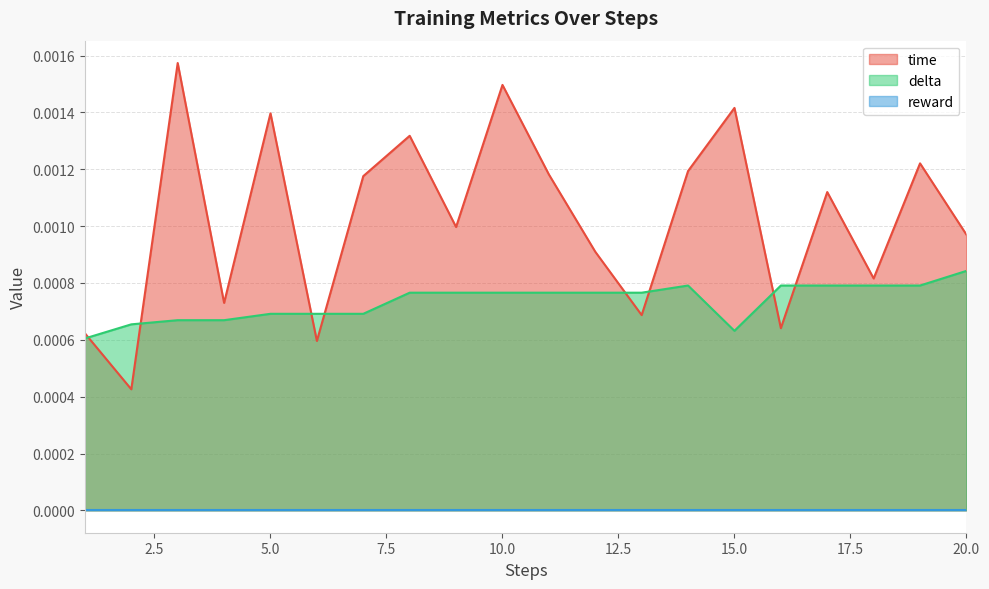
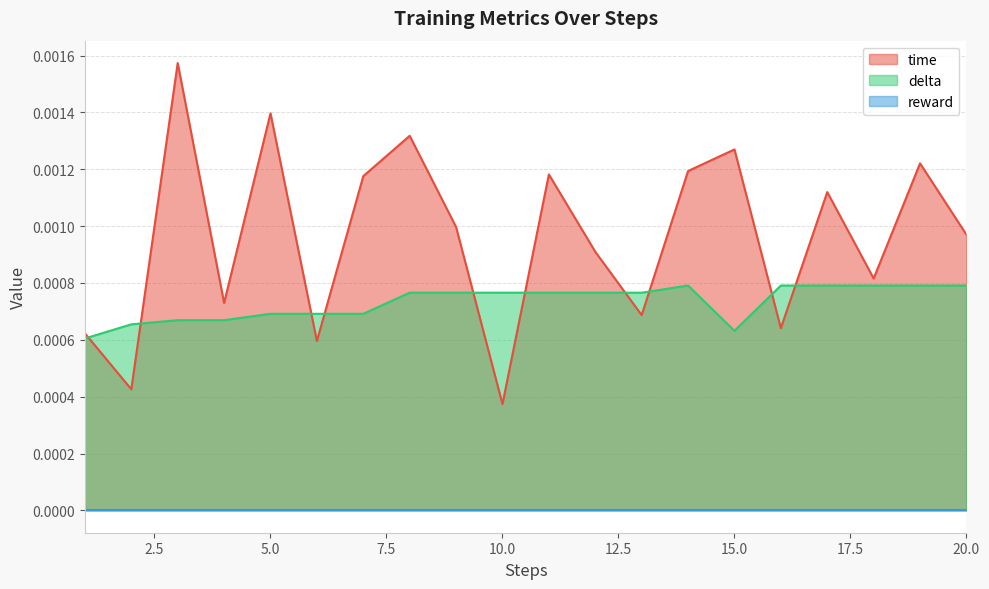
  {
    "time": {
      "5.0": 0.00140,
-     "10.0": 0.00150,
-     "15.0": 0.00142,
+     "10.0": 0.00037,
+     "15.0": 0.00127,
      "20.0": 0.00097
    },
    "delta": {
      "5.0": 0.00069,
      "10.0": 0.00077,
      "15.0": 0.00063,
-     "20.0": 0.00084
+     "20.0": 0.00079
    },
    "reward": {
      "5.0": 0.00000,
      "10.0": 0.00000,
      "15.0": 0.00000,
      "20.0": 0.00000
    }
  }
